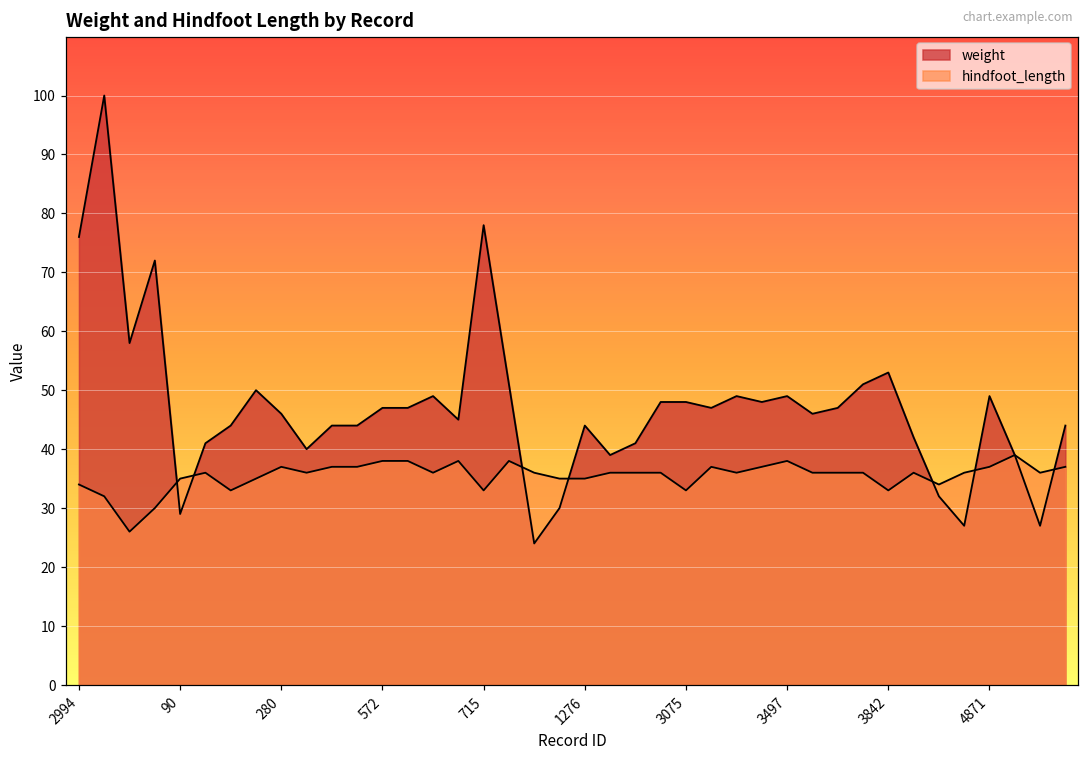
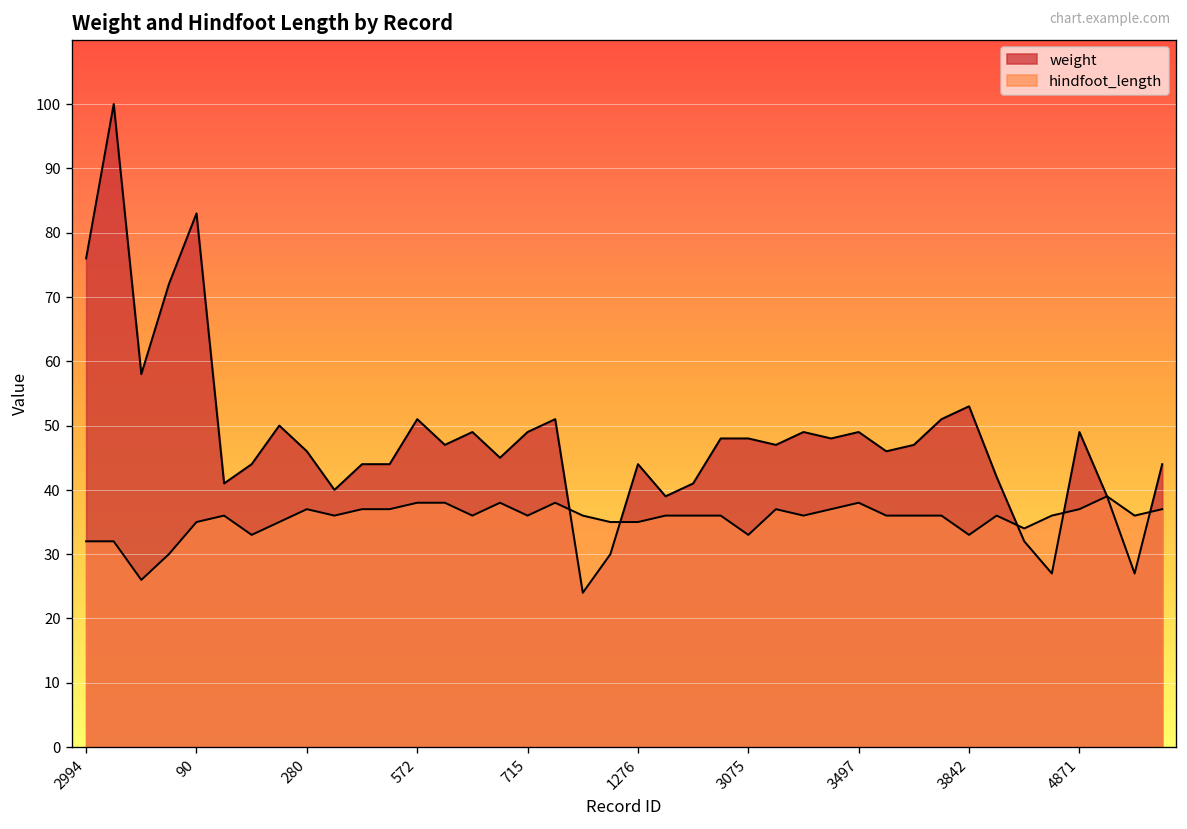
  {
    "weight": {
      "2994": 76,
-     "90": 29,
+     "90": 83,
      "280": 46,
-     "572": 47,
-     "715": 78,
+     "572": 51,
+     "715": 49,
      "1276": 44,
      "3075": 48,
      "3497": 49,
      "3842": 53,
      "4871": 49
    },
    "hindfoot_length": {
-     "2994": 34,
+     "2994": 32,
      "90": 35,
      "280": 37,
      "572": 38,
-     "715": 33,
+     "715": 36,
      "1276": 35,
      "3075": 33,
      "3497": 38,
      "3842": 33,
      "4871": 37
    }
  }
